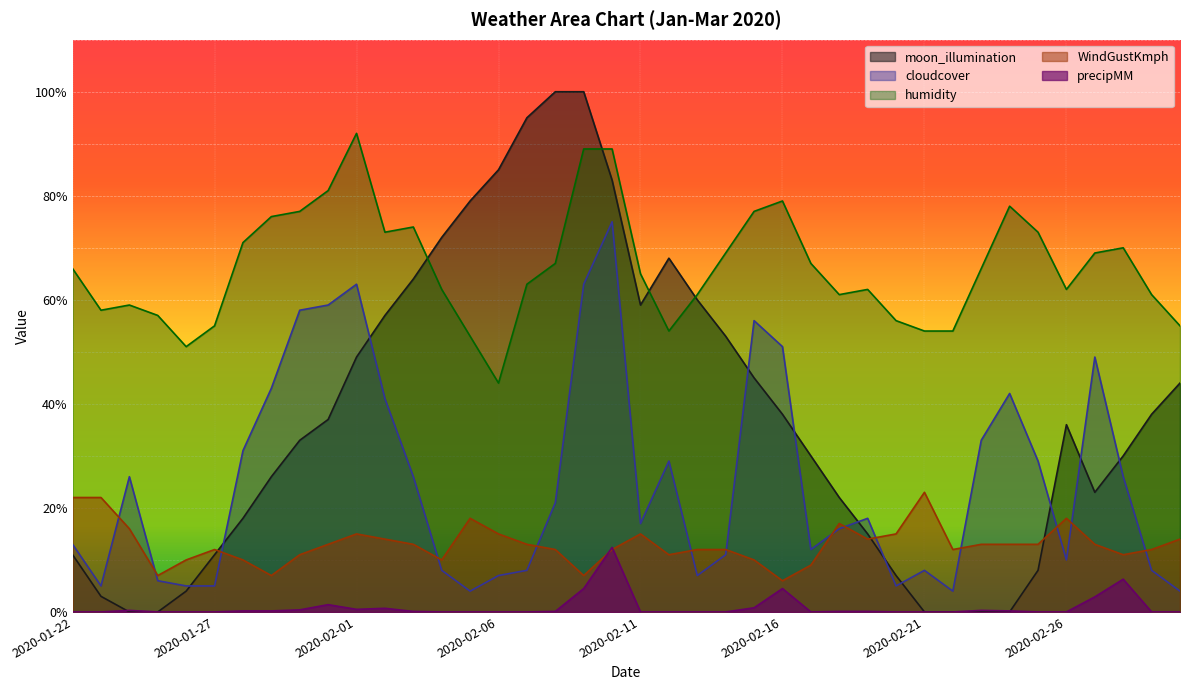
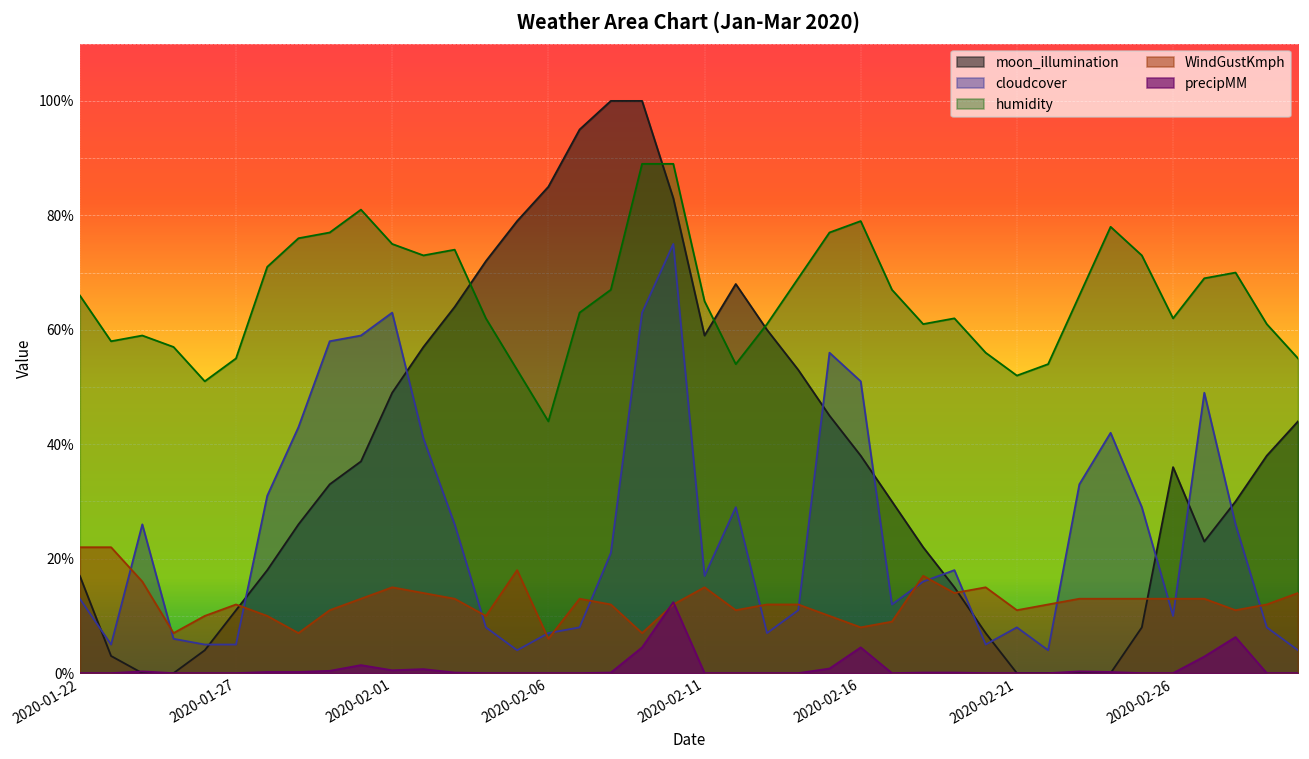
  {
    "moon_illumination": {
-     "2020-01-22": "11%",
+     "2020-01-22": "17%",
      "2020-01-27": "11%",
      "2020-02-01": "49%",
      "2020-02-06": "85%",
      "2020-02-11": "59%",
      "2020-02-16": "38%",
      "2020-02-26": "36%"
    },
    "cloudcover": {
      "2020-01-22": "13%",
      "2020-01-27": "5%",
      "2020-02-01": "63%",
      "2020-02-06": "7%",
      "2020-02-11": "17%",
      "2020-02-16": "51%",
      "2020-02-21": "8%",
      "2020-02-26": "10%"
    },
    "humidity": {
      "2020-01-22": "66%",
      "2020-01-27": "55%",
-     "2020-02-01": "92%",
+     "2020-02-01": "75%",
      "2020-02-06": "44%",
      "2020-02-11": "65%",
      "2020-02-16": "79%",
-     "2020-02-21": "54%",
+     "2020-02-21": "52%",
      "2020-02-26": "62%"
    },
    "WindGustKmph": {
      "2020-01-22": "22%",
      "2020-01-27": "12%",
      "2020-02-01": "15%",
-     "2020-02-06": "15%",
+     "2020-02-06": "6%",
      "2020-02-11": "15%",
-     "2020-02-16": "6%",
-     "2020-02-21": "23%",
-     "2020-02-26": "18%"
+     "2020-02-16": "8%",
+     "2020-02-21": "11%",
+     "2020-02-26": "13%"
    },
    "precipMM": {
      "2020-01-22": "0%",
      "2020-01-27": "0%",
      "2020-02-01": "1%",
      "2020-02-06": "0%",
      "2020-02-11": "0%",
      "2020-02-16": "5%",
      "2020-02-26": "0%"
    }
  }
